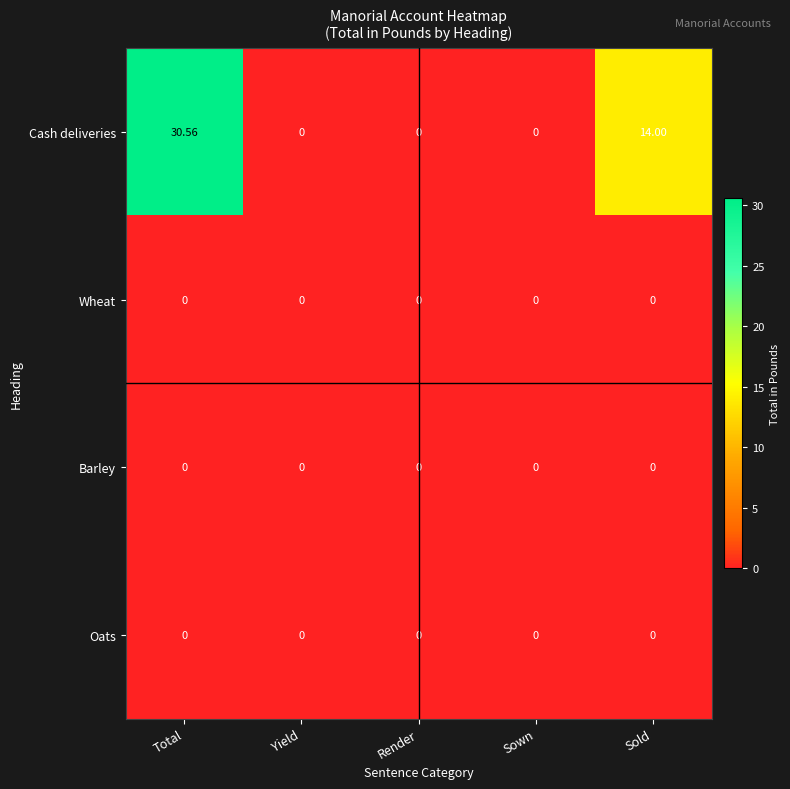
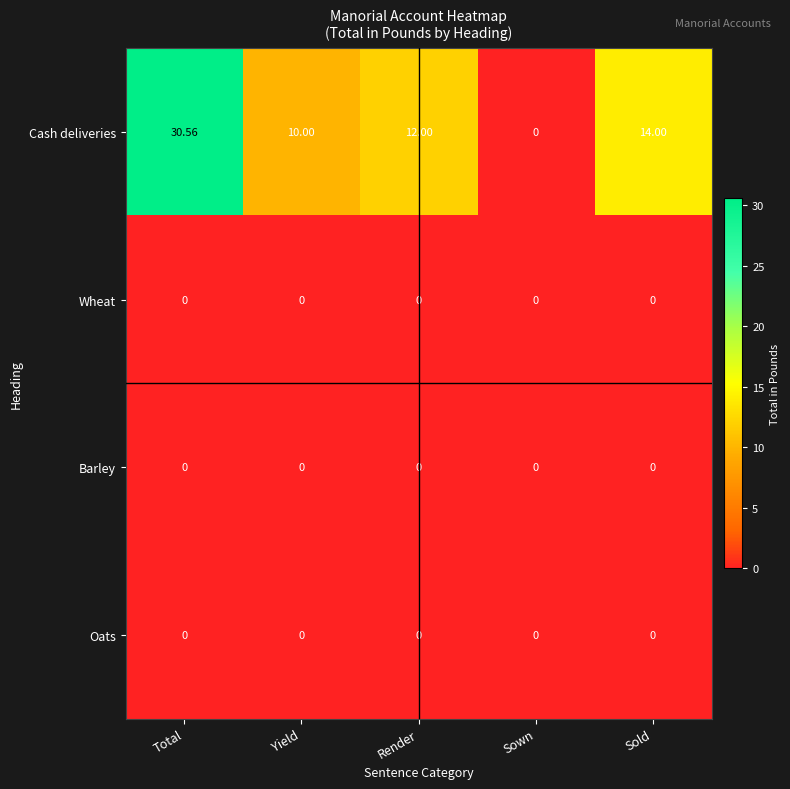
  {
    "Cash deliveries": {
      "Total": 30.56,
-     "Yield": 0,
-     "Render": 0,
+     "Yield": 10.00,
+     "Render": 12.00,
      "Sown": 0,
      "Sold": 14.00
    },
    "Wheat": {
      "Total": 0,
      "Yield": 0,
      "Render": 0,
      "Sown": 0,
      "Sold": 0
    },
    "Barley": {
      "Total": 0,
      "Yield": 0,
      "Render": 0,
      "Sown": 0,
      "Sold": 0
    },
    "Oats": {
      "Total": 0,
      "Yield": 0,
      "Render": 0,
      "Sown": 0,
      "Sold": 0
    }
  }
